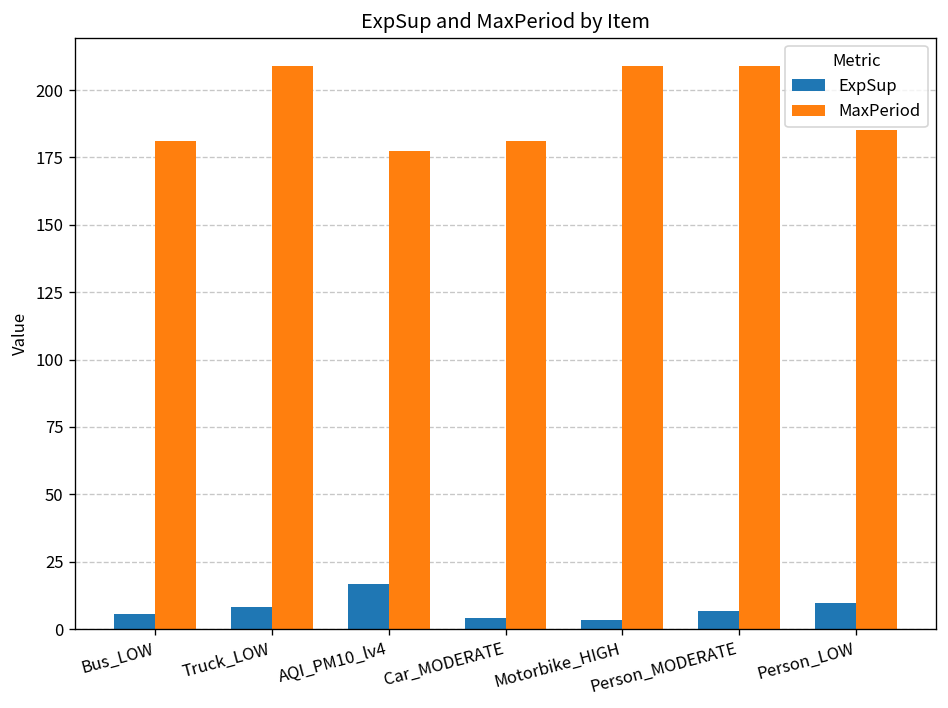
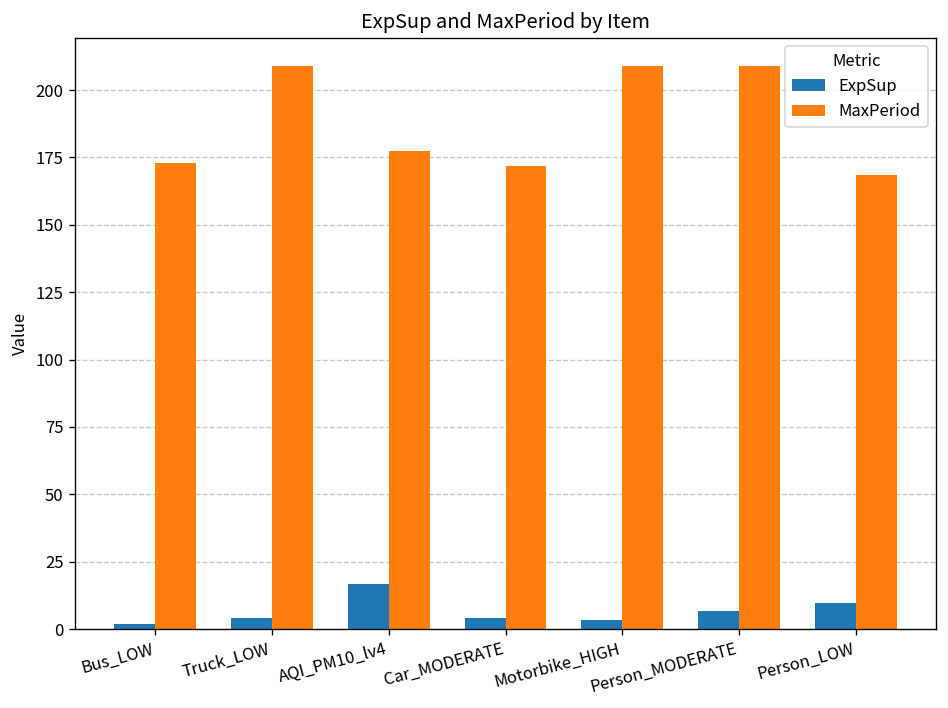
  {
    "ExpSup": {
-     "Bus_LOW": 6,
-     "Truck_LOW": 8,
+     "Bus_LOW": 2,
+     "Truck_LOW": 4,
      "AQI_PM10_lv4": 17,
      "Car_MODERATE": 4,
      "Motorbike_HIGH": 3,
      "Person_MODERATE": 7,
      "Person_LOW": 10
    },
    "MaxPeriod": {
-     "Bus_LOW": 181,
+     "Bus_LOW": 173,
      "Truck_LOW": 209,
      "AQI_PM10_lv4": 177,
-     "Car_MODERATE": 181,
+     "Car_MODERATE": 172,
      "Motorbike_HIGH": 209,
      "Person_MODERATE": 209,
-     "Person_LOW": 185
+     "Person_LOW": 168
    }
  }
